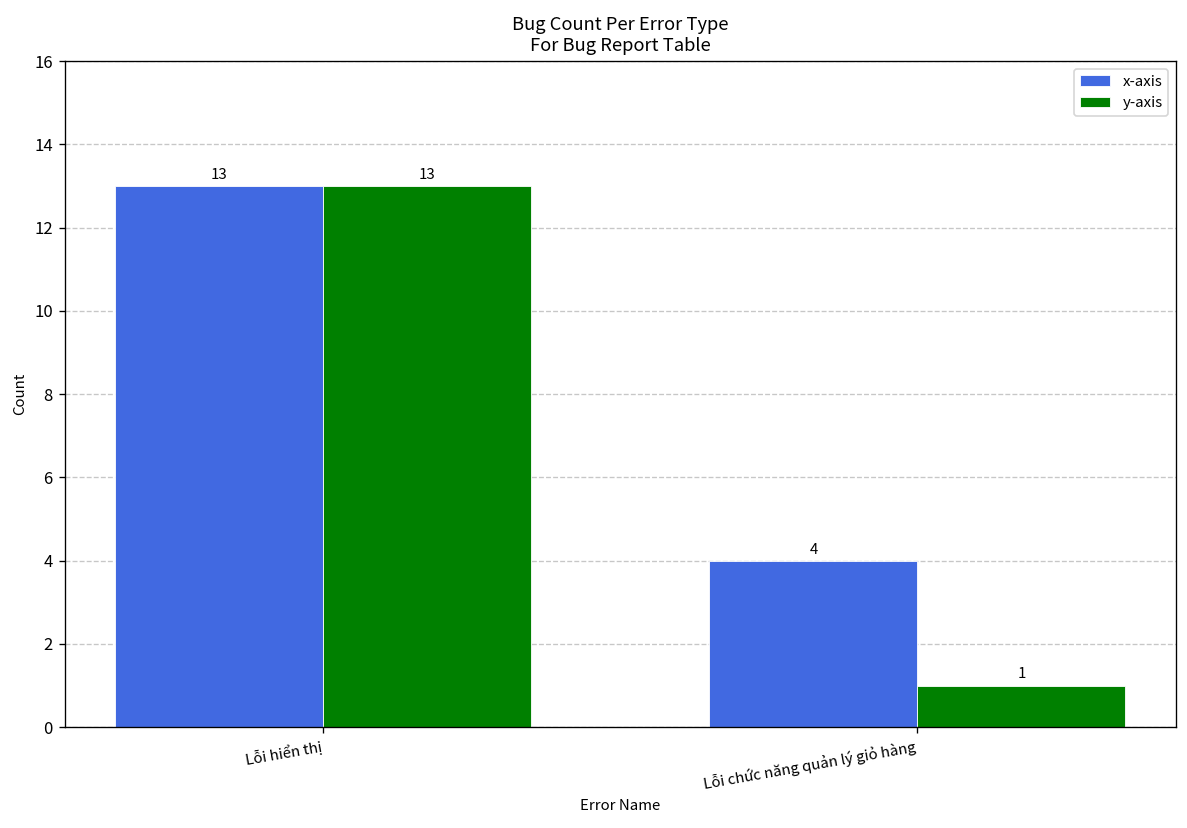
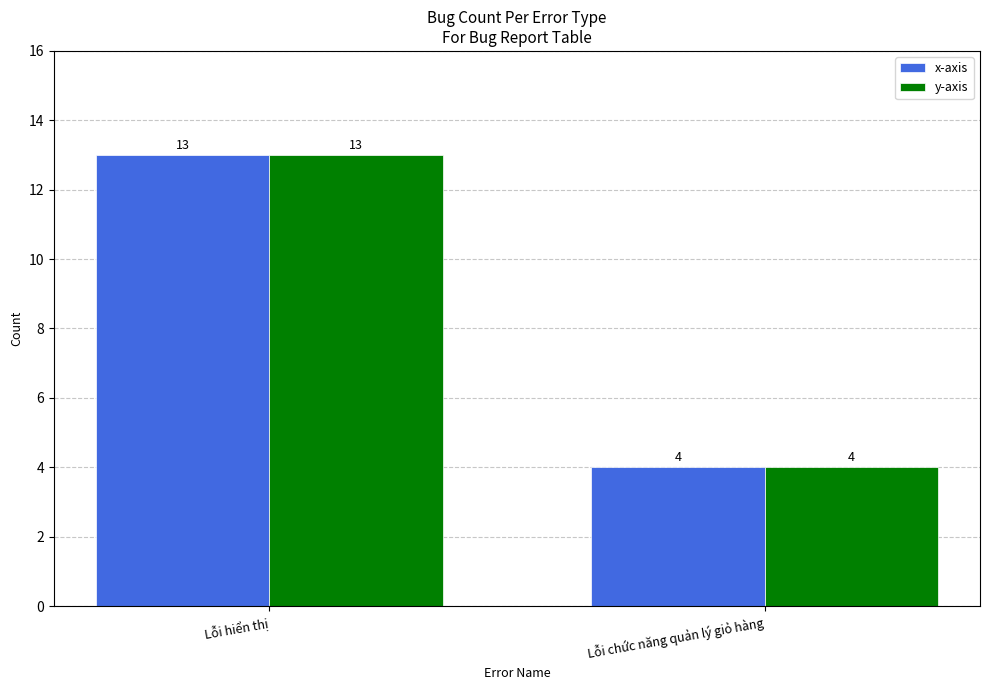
  {
    "x-axis": {
      "Lỗi hiển thị": 13,
      "Lỗi chức năng quản lý giỏ hàng": 4
    },
    "y-axis": {
      "Lỗi hiển thị": 13,
-     "Lỗi chức năng quản lý giỏ hàng": 1
+     "Lỗi chức năng quản lý giỏ hàng": 4
    }
  }
